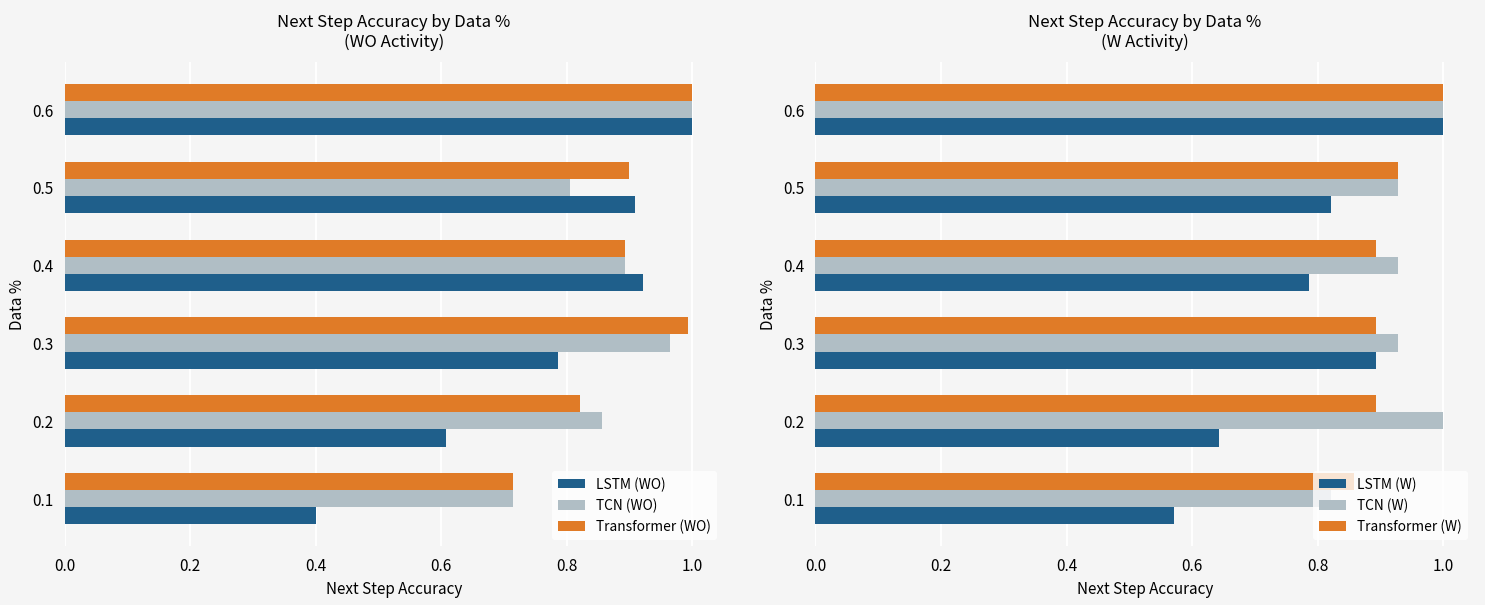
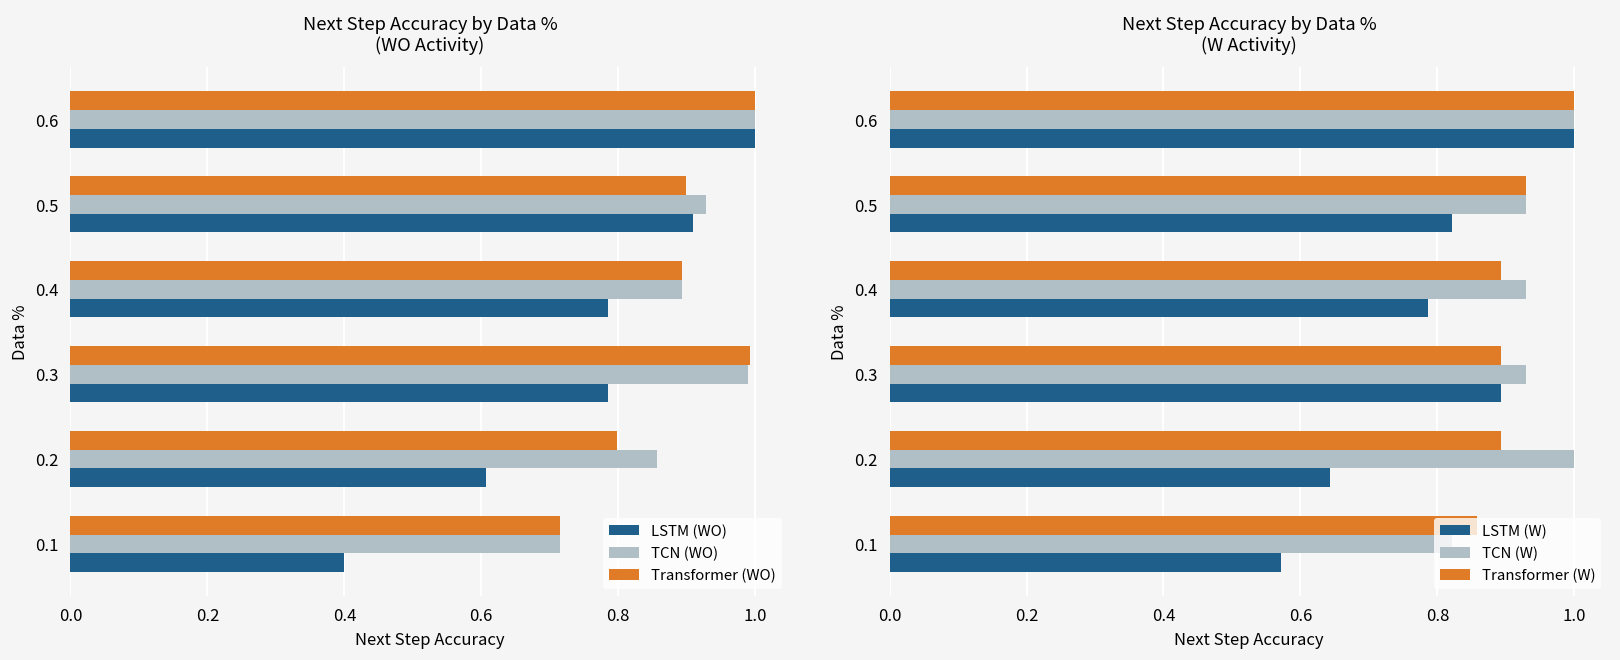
  {
    "Next Step Accuracy by Data % (WO Activity)": {
      "LSTM (WO)": {
        "0.6": 1.00,
        "0.5": 0.91,
-       "0.4": 0.92,
+       "0.4": 0.79,
        "0.3": 0.79,
        "0.2": 0.61,
        "0.1": 0.40
      },
      "TCN (WO)": {
        "0.6": 1.00,
-       "0.5": 0.81,
+       "0.5": 0.93,
        "0.4": 0.89,
-       "0.3": 0.96,
+       "0.3": 0.99,
        "0.2": 0.86,
        "0.1": 0.71
      },
      "Transformer (WO)": {
        "0.6": 1.00,
        "0.5": 0.90,
        "0.4": 0.89,
        "0.3": 0.99,
-       "0.2": 0.82,
+       "0.2": 0.80,
        "0.1": 0.71
      }
    },
    "Next Step Accuracy by Data % (W Activity)": {
      "LSTM (W)": {
        "0.6": 1.00,
        "0.5": 0.82,
        "0.4": 0.79,
        "0.3": 0.89,
        "0.2": 0.64,
        "0.1": 0.57
      },
      "TCN (W)": {
        "0.6": 1.00,
        "0.5": 0.93,
        "0.4": 0.93,
        "0.3": 0.93,
        "0.2": 1.00
      },
      "Transformer (W)": {
        "0.6": 1.00,
        "0.5": 0.93,
        "0.4": 0.89,
        "0.3": 0.89,
        "0.2": 0.89
      }
    }
  }
